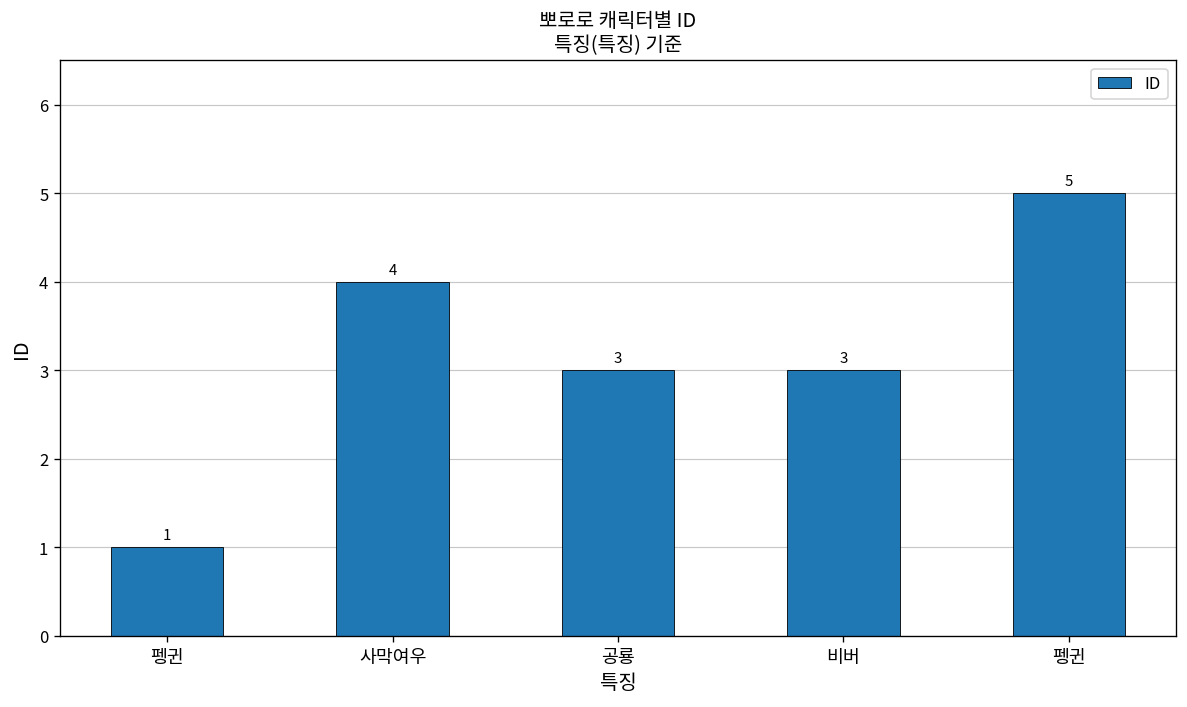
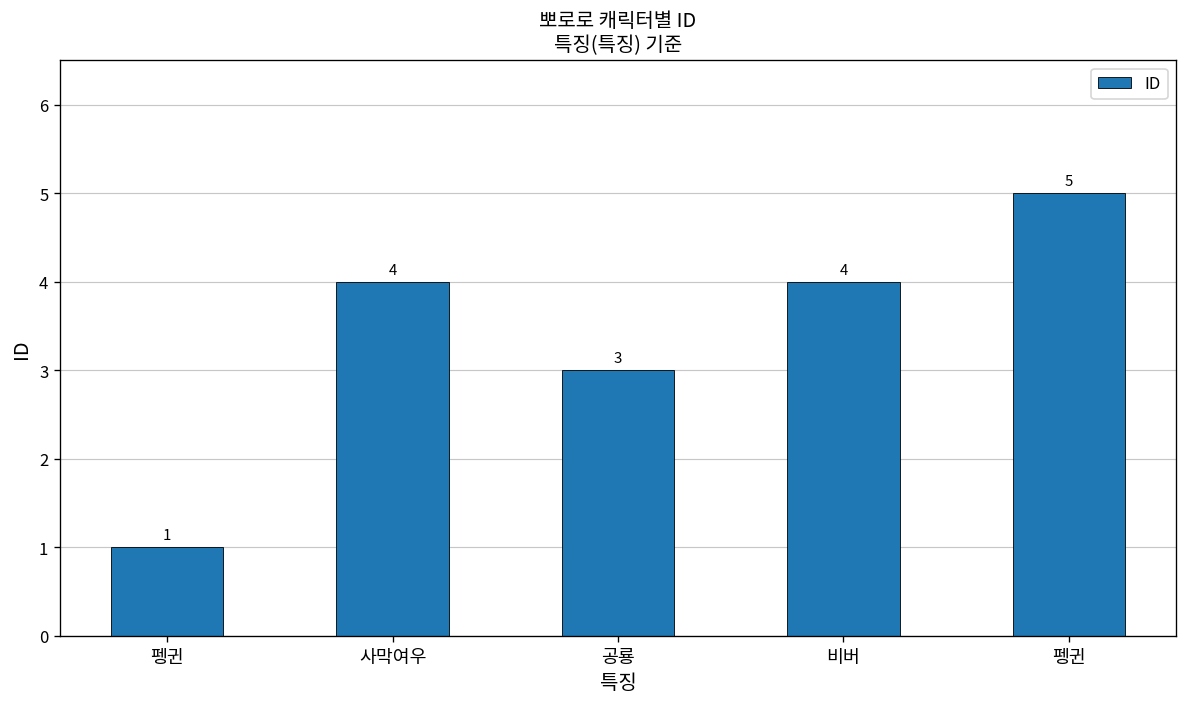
  {
    "사막여우": 4,
    "공룡": 3,
-   "비버": 3
+   "비버": 4
  }
